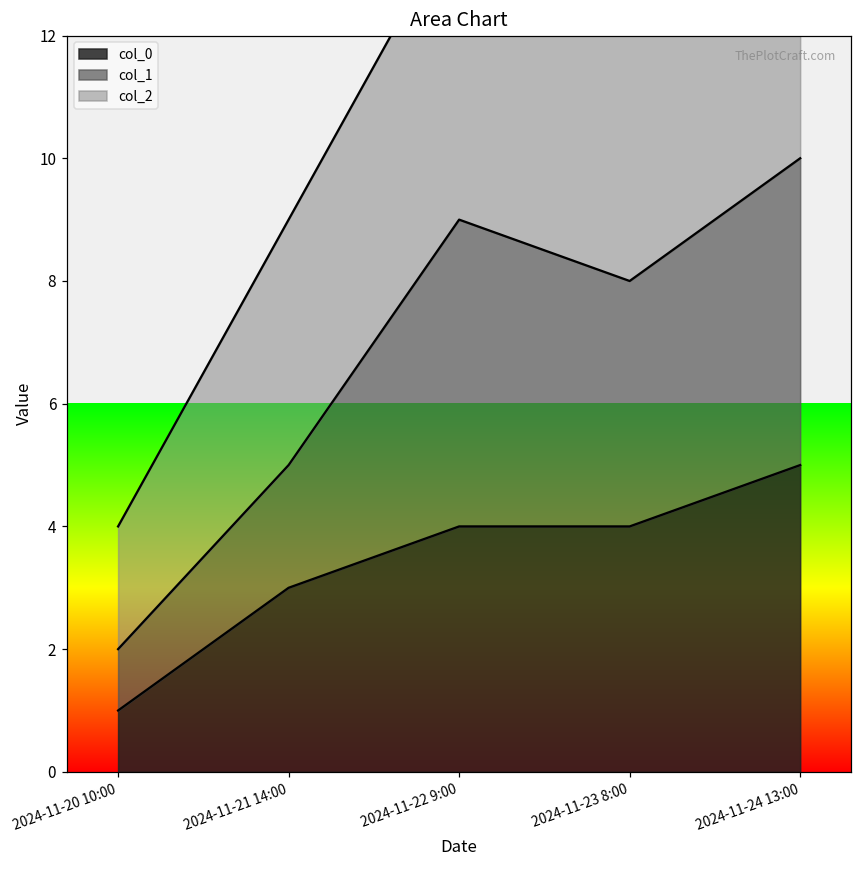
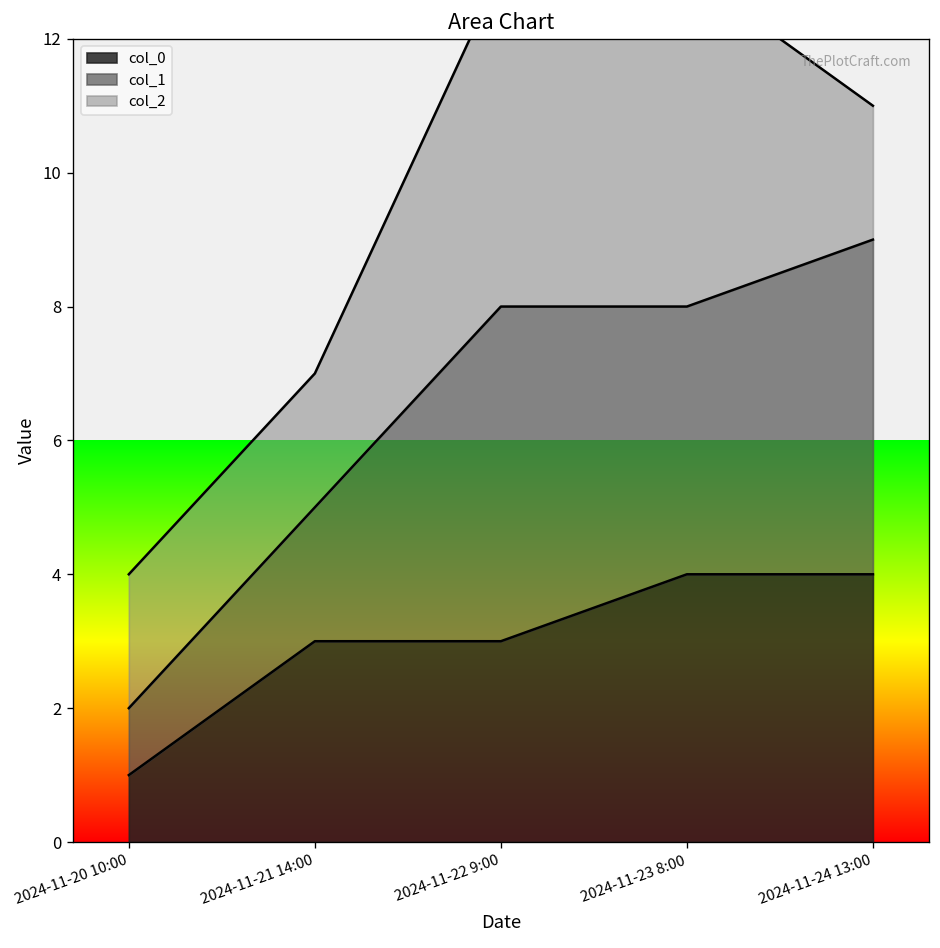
  {
    "col_0": {
      "2024-11-20 10:00": 1,
      "2024-11-21 14:00": 3,
-     "2024-11-22 9:00": 4,
+     "2024-11-22 9:00": 3,
      "2024-11-23 8:00": 4,
-     "2024-11-24 13:00": 5
+     "2024-11-24 13:00": 4
    },
    "col_1": {
      "2024-11-20 10:00": 1,
      "2024-11-21 14:00": 2,
      "2024-11-22 9:00": 5,
      "2024-11-23 8:00": 4,
      "2024-11-24 13:00": 5
    },
    "col_2": {
      "2024-11-20 10:00": 2,
-     "2024-11-21 14:00": 4,
+     "2024-11-21 14:00": 2,
      "2024-11-24 13:00": 2
    }
  }
